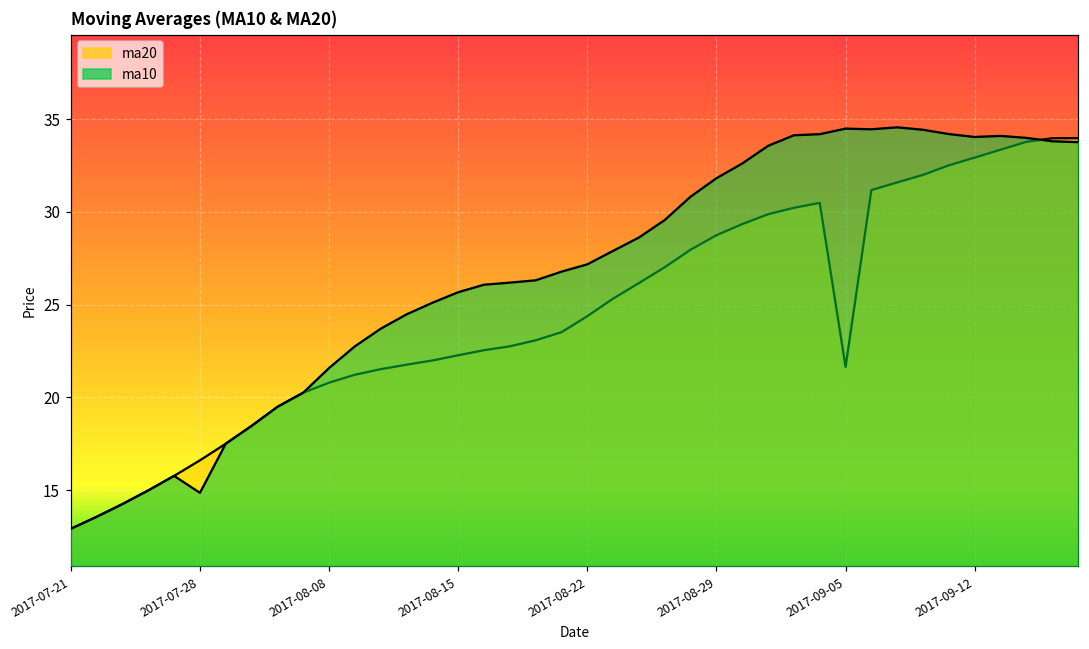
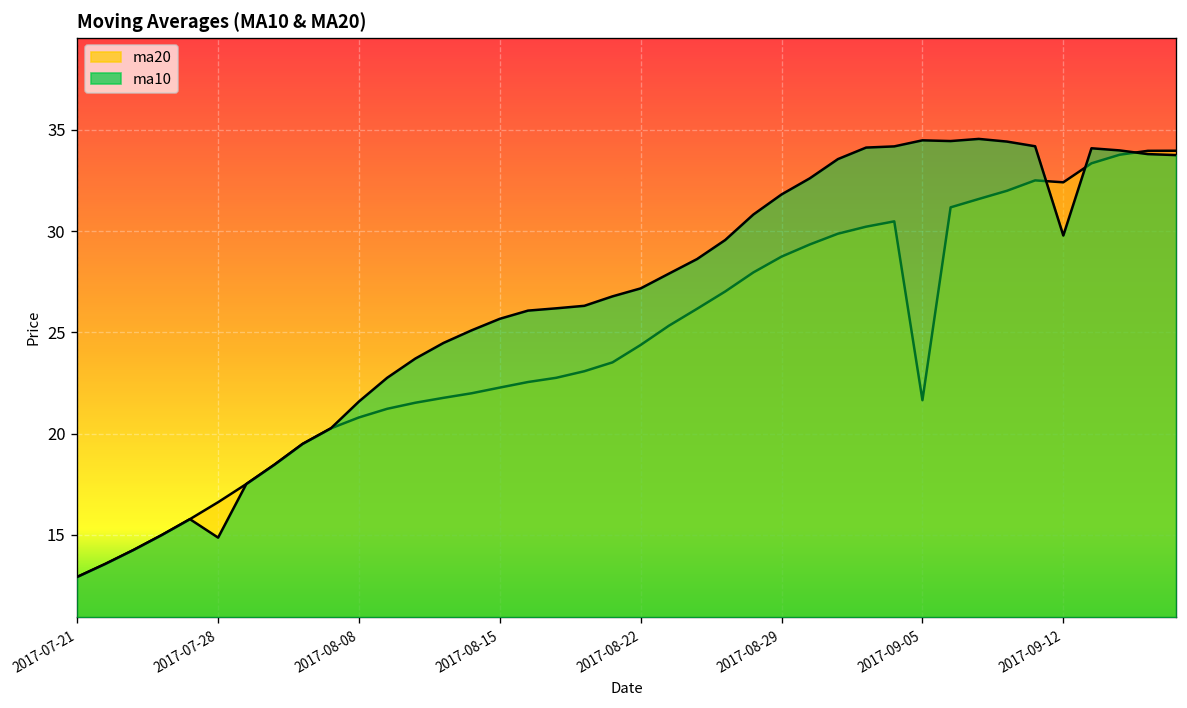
  {
    "ma20": {
      "2017-07-28": 16.6,
      "2017-08-08": 20.8,
      "2017-08-15": 22.3,
      "2017-08-22": 24.4,
      "2017-08-29": 28.7,
      "2017-09-05": 21.6,
-     "2017-09-12": 32.9
+     "2017-09-12": 32.4
    },
    "ma10": {
      "2017-07-28": 14.9,
      "2017-08-08": 21.6,
      "2017-08-15": 25.7,
      "2017-08-22": 27.2,
      "2017-08-29": 31.8,
      "2017-09-05": 34.5,
-     "2017-09-12": 34.0
+     "2017-09-12": 29.8
    }
  }
